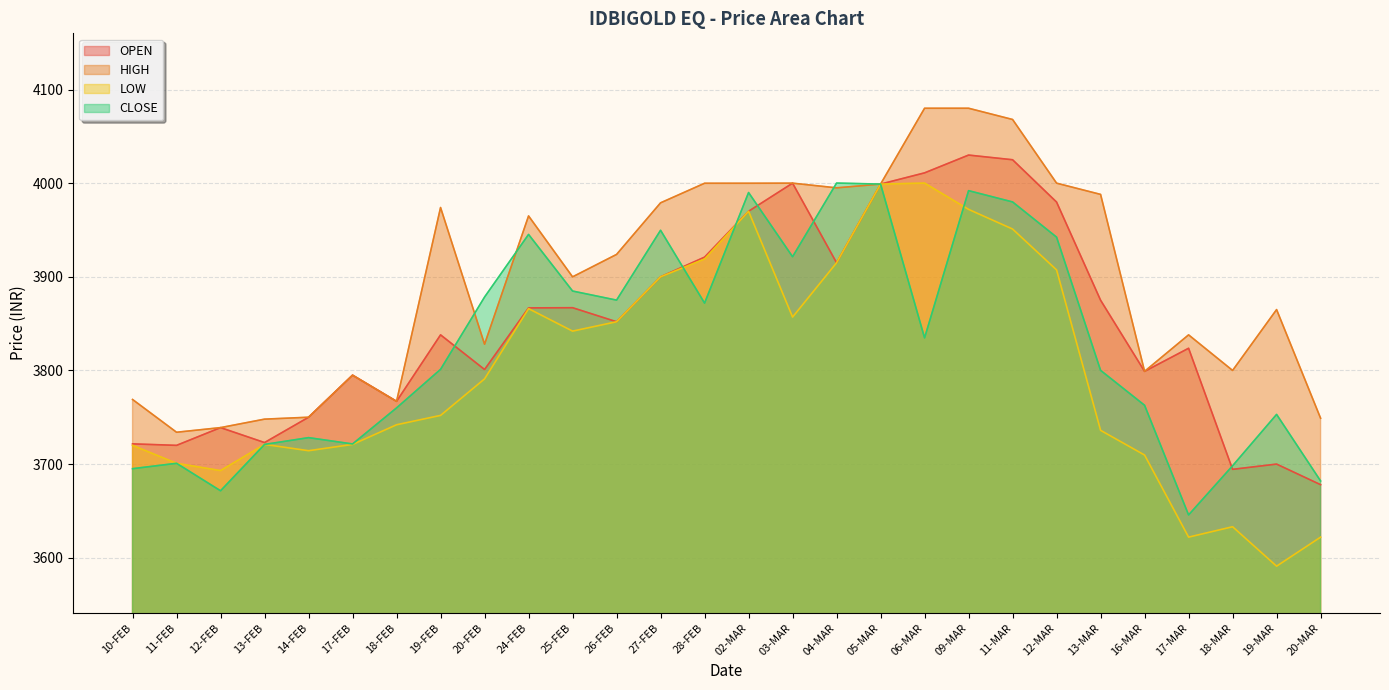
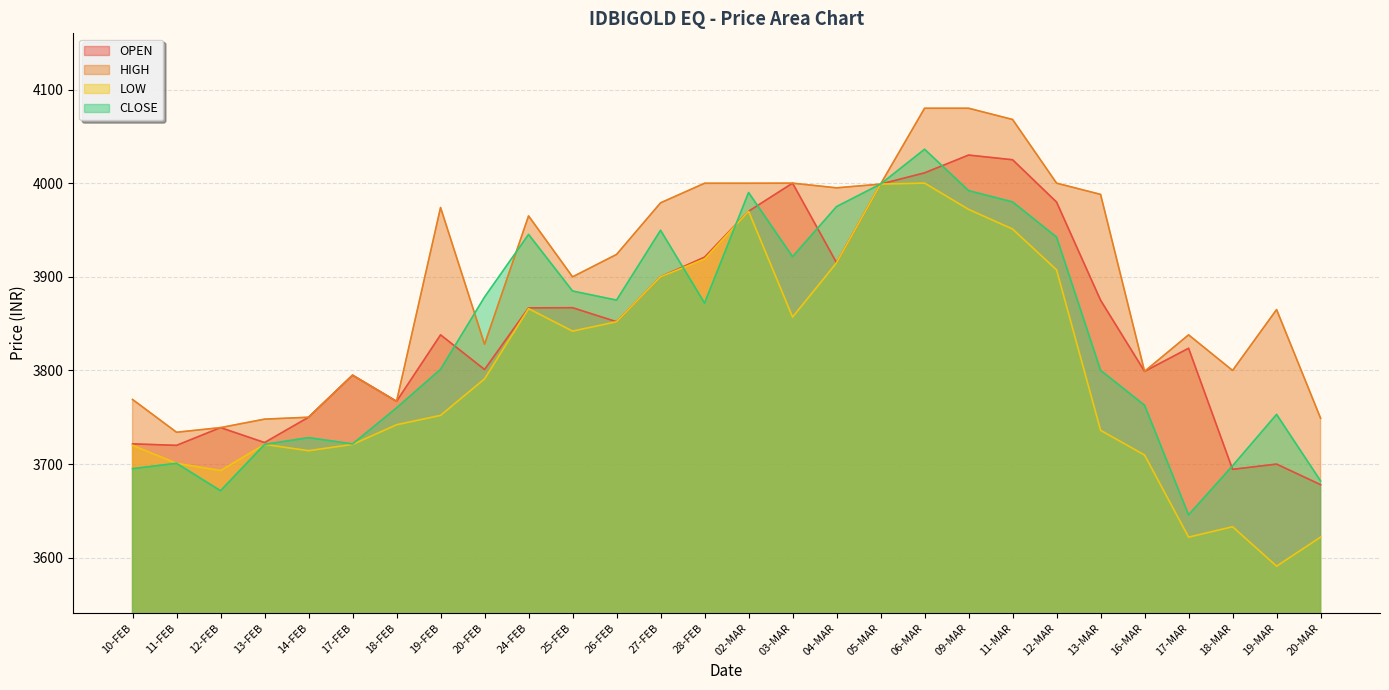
  {
    "CLOSE": {
      "10-FEB": 3700,
      "12-FEB": 3670,
      "14-FEB": 3730,
      "18-FEB": 3760,
      "19-FEB": 3800,
      "20-FEB": 3880,
      "24-FEB": 3950,
      "25-FEB": 3880,
      "26-FEB": 3880,
      "27-FEB": 3950,
      "28-FEB": 3870,
      "02-MAR": 3990,
      "03-MAR": 3920,
-     "04-MAR": 4000,
-     "06-MAR": 3830,
+     "04-MAR": 3980,
+     "06-MAR": 4040,
      "09-MAR": 3990,
      "11-MAR": 3980,
      "12-MAR": 3940,
      "13-MAR": 3800,
      "16-MAR": 3760,
      "17-MAR": 3650,
      "18-MAR": 3700,
      "19-MAR": 3750,
      "20-MAR": 3680
    }
  }
